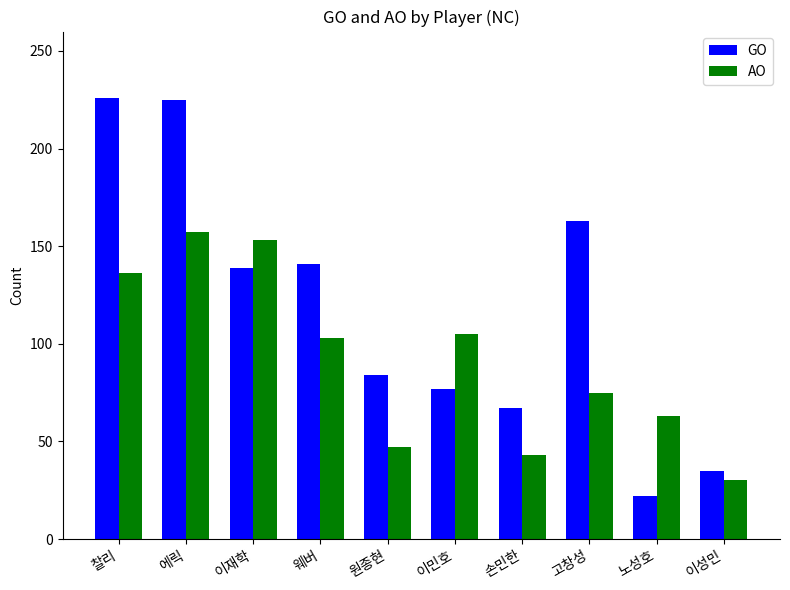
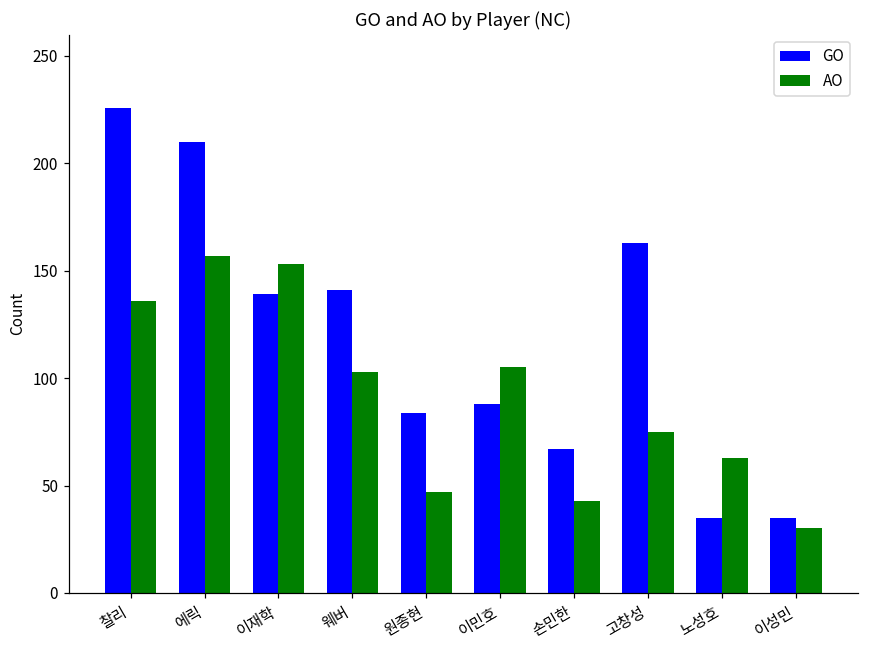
  {
    "GO": {
      "찰리": 226,
-     "에릭": 225,
+     "에릭": 210,
      "이재학": 139,
      "웨버": 141,
      "원종현": 84,
-     "이민호": 77,
+     "이민호": 88,
      "손민한": 67,
      "고창성": 163,
-     "노성호": 22,
+     "노성호": 35,
      "이성민": 35
    },
    "AO": {
      "찰리": 136,
      "에릭": 157,
      "이재학": 153,
      "웨버": 103,
      "원종현": 47,
      "이민호": 105,
      "손민한": 43,
      "고창성": 75,
      "노성호": 63,
      "이성민": 30
    }
  }
